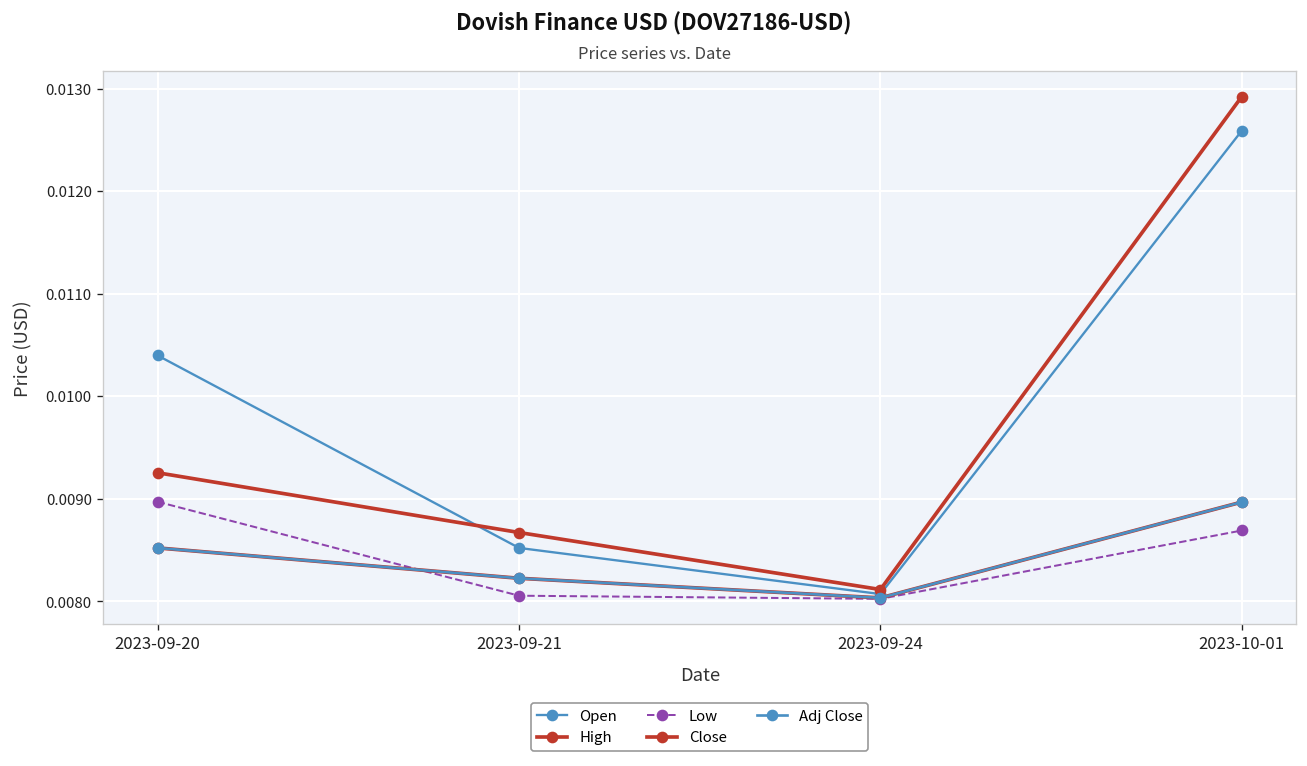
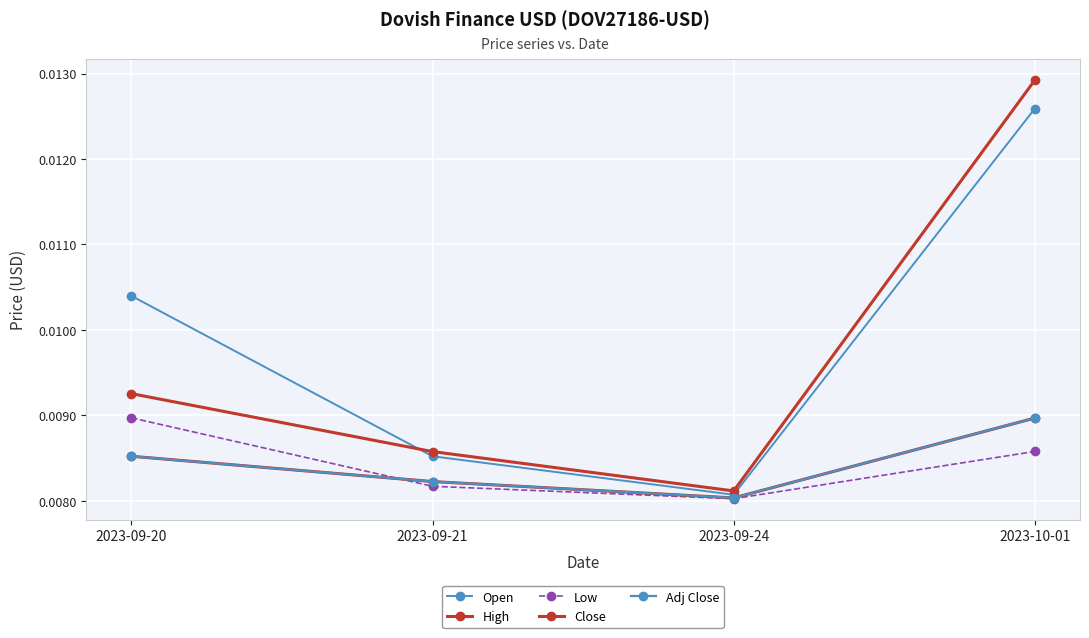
  {
    "High": {
      "2023-09-20": 0.0093,
-     "2023-09-21": 0.0087,
+     "2023-09-21": 0.0086,
      "2023-09-24": 0.0081,
      "2023-10-01": 0.0129
    },
    "Low": {
      "2023-09-20": 0.0090,
-     "2023-09-21": 0.0081,
-     "2023-10-01": 0.0087
+     "2023-09-21": 0.0082,
+     "2023-10-01": 0.0086
    }
  }
